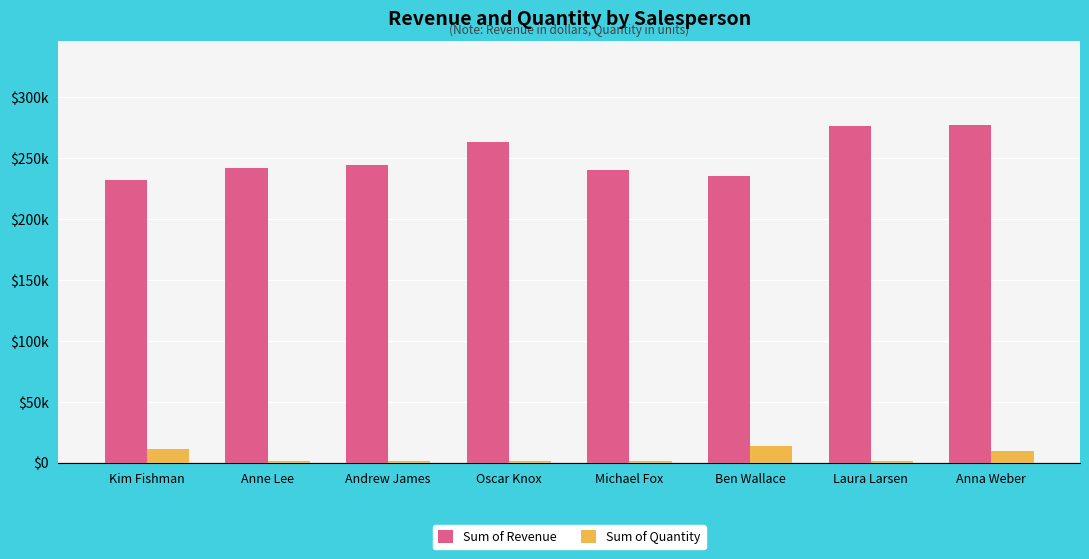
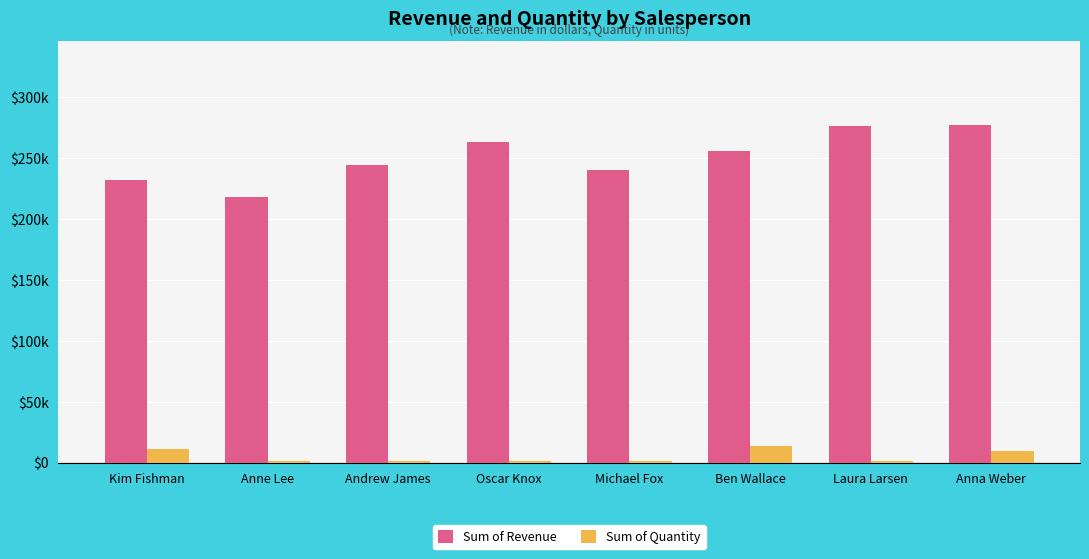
  {
    "Sum of Revenue": {
      "Kim Fishman": "$232000",
-     "Anne Lee": "$241000",
+     "Anne Lee": "$217000",
      "Andrew James": "$244000",
      "Oscar Knox": "$263000",
      "Michael Fox": "$240000",
-     "Ben Wallace": "$235000",
+     "Ben Wallace": "$256000",
      "Laura Larsen": "$276000",
      "Anna Weber": "$276000"
    },
    "Sum of Quantity": {
      "Kim Fishman": "$12000",
      "Ben Wallace": "$14000",
      "Anna Weber": "$9000"
    }
  }
